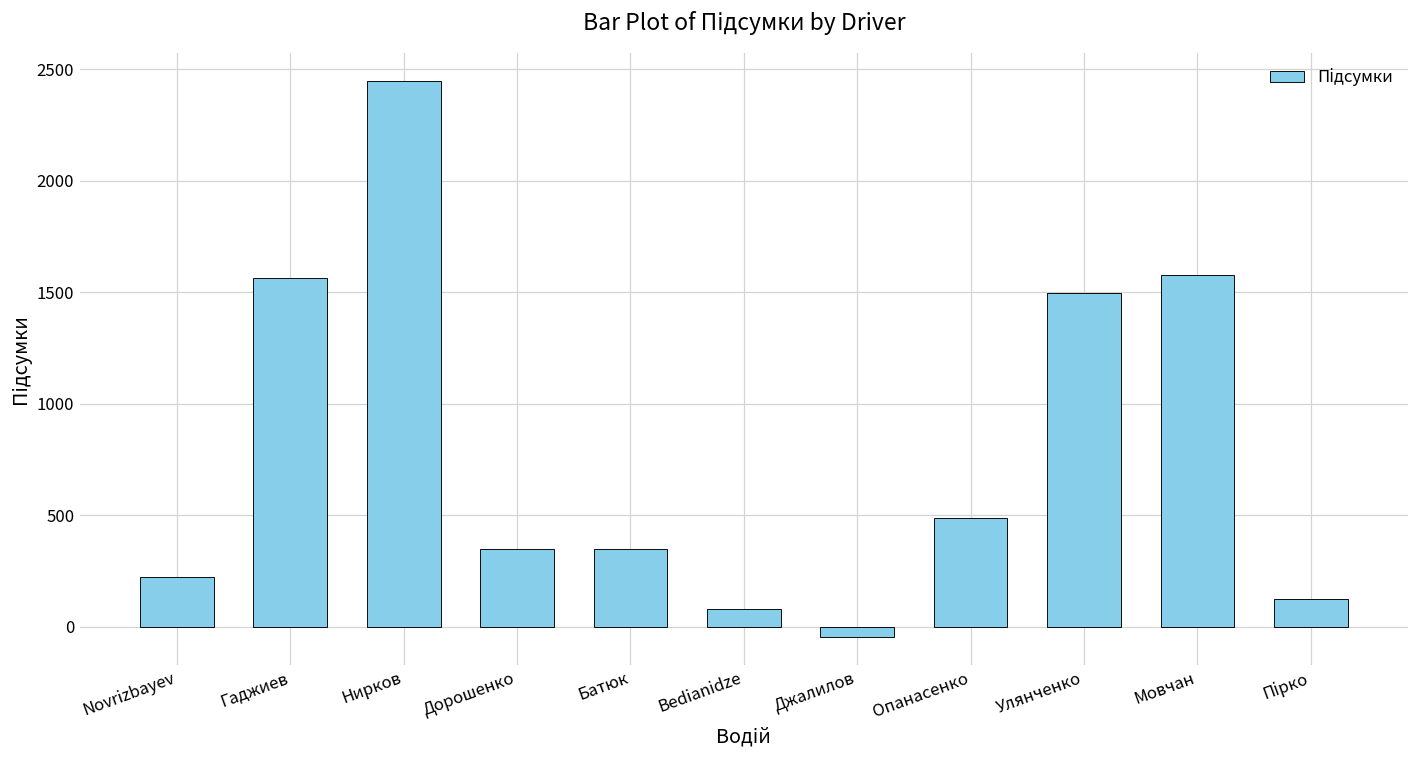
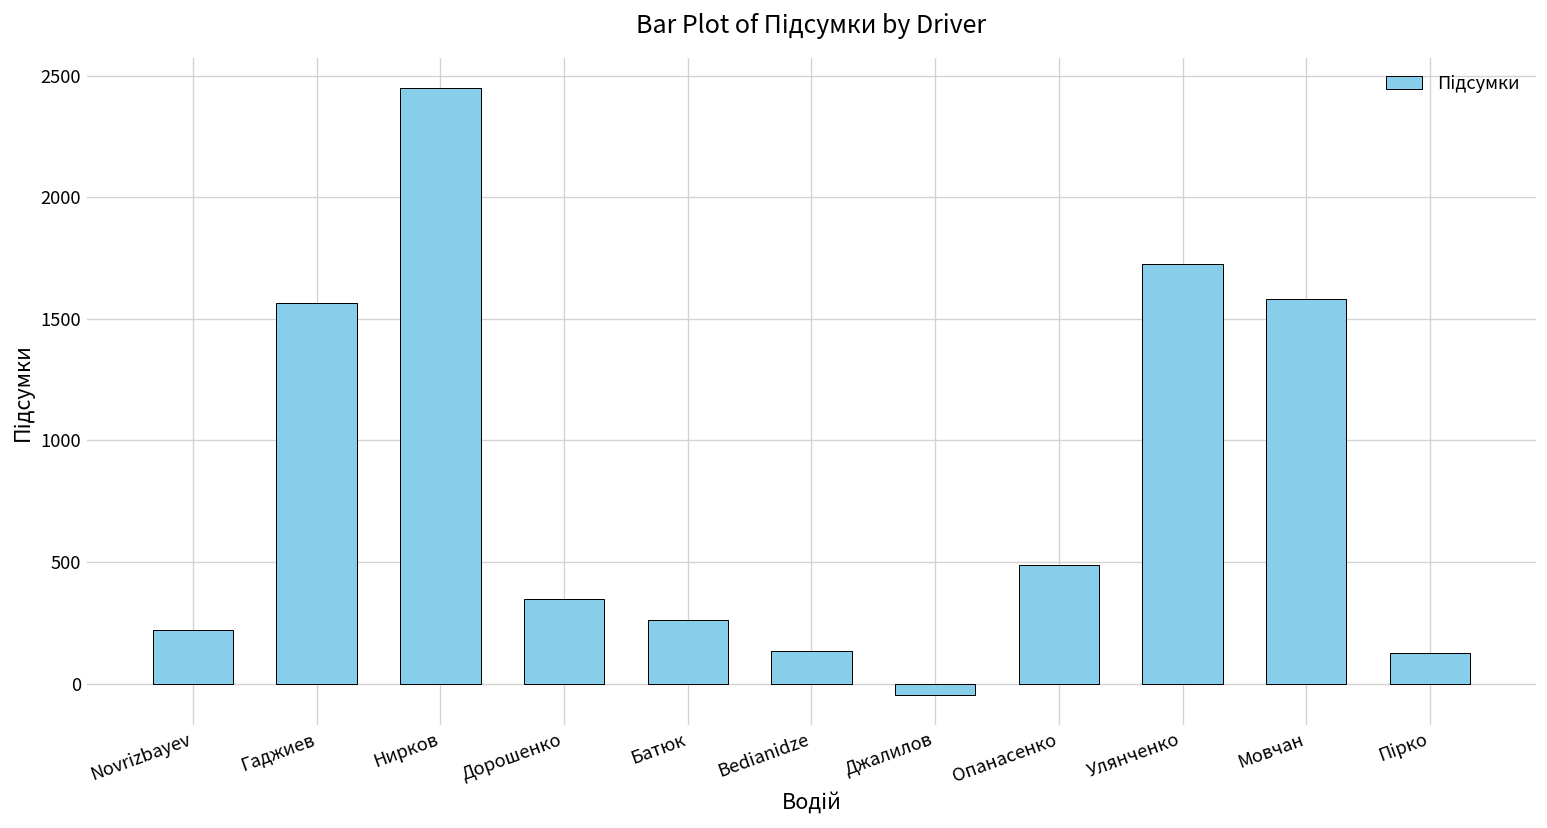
  {
    "Novrizbayev": 220,
    "Гаджиев": 1570,
    "Нирков": 2450,
    "Дорошенко": 350,
-   "Батюк": 350,
-   "Bedianidze": 80,
+   "Батюк": 260,
+   "Bedianidze": 140,
    "Джалилов": -50,
    "Опанасенко": 490,
-   "Улянченко": 1500,
+   "Улянченко": 1730,
    "Мовчан": 1580,
    "Пірко": 120
  }
